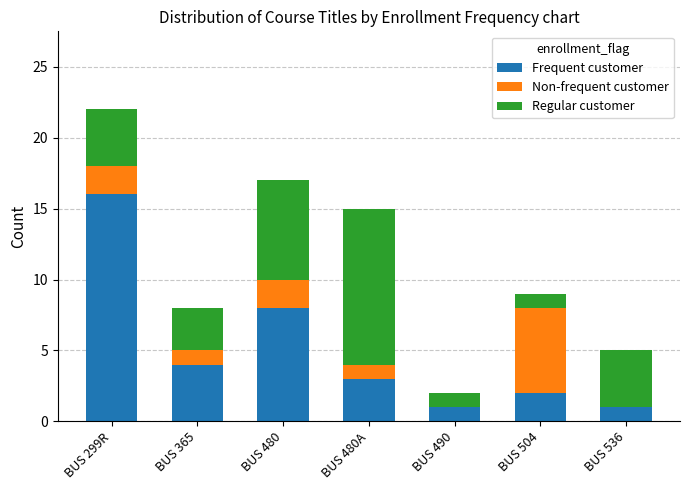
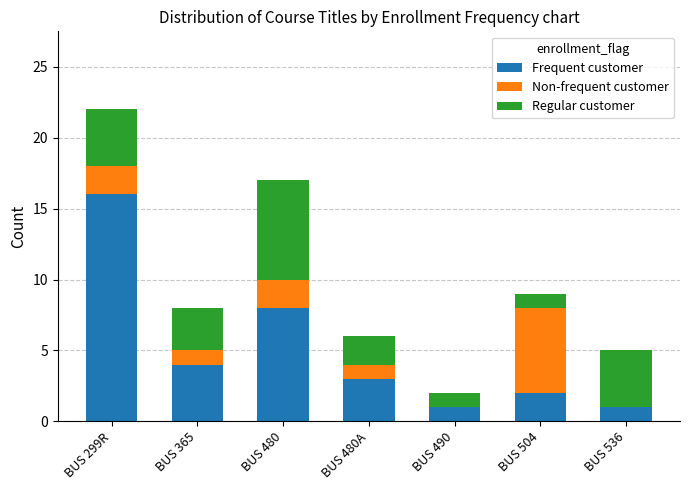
  {
    "Frequent customer": {
      "BUS 299R": 16,
      "BUS 365": 4,
      "BUS 480": 8,
      "BUS 480A": 3,
      "BUS 490": 1,
      "BUS 504": 2,
      "BUS 536": 1
    },
    "Non-frequent customer": {
      "BUS 299R": 2,
      "BUS 365": 1,
      "BUS 480": 2,
      "BUS 480A": 1,
      "BUS 490": 0,
      "BUS 504": 6,
      "BUS 536": 0
    },
    "Regular customer": {
      "BUS 299R": 4,
      "BUS 365": 3,
      "BUS 480": 7,
-     "BUS 480A": 11,
+     "BUS 480A": 2,
      "BUS 490": 1,
      "BUS 504": 1,
      "BUS 536": 4
    }
  }
